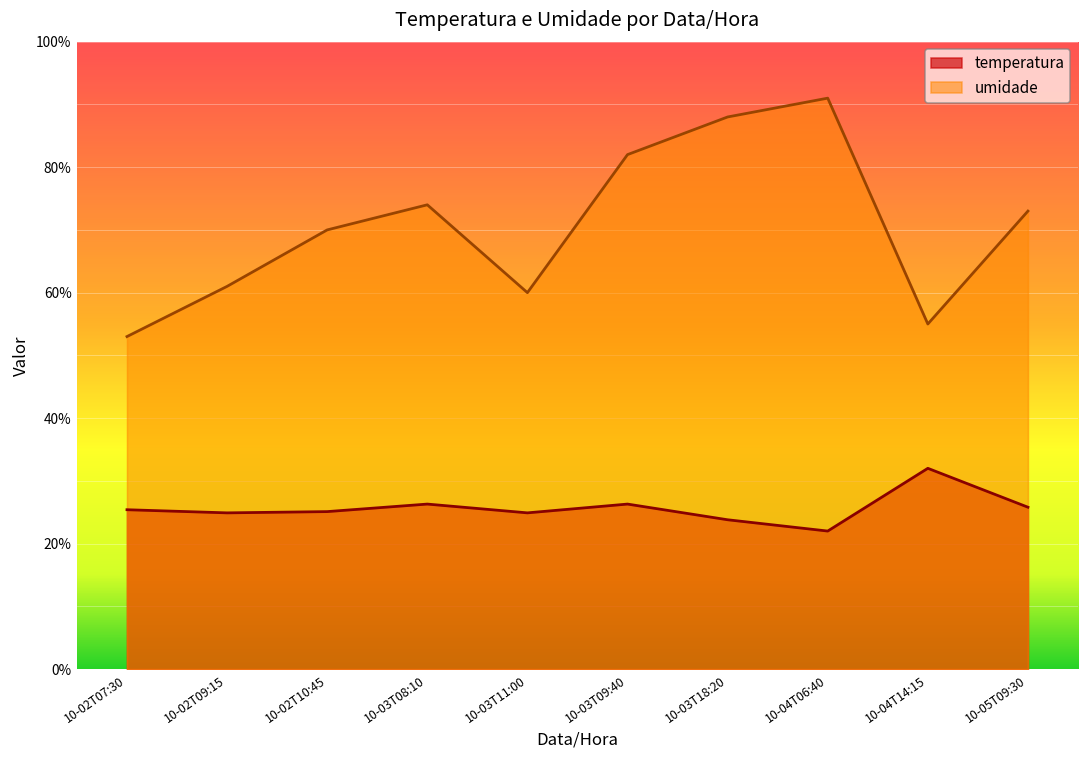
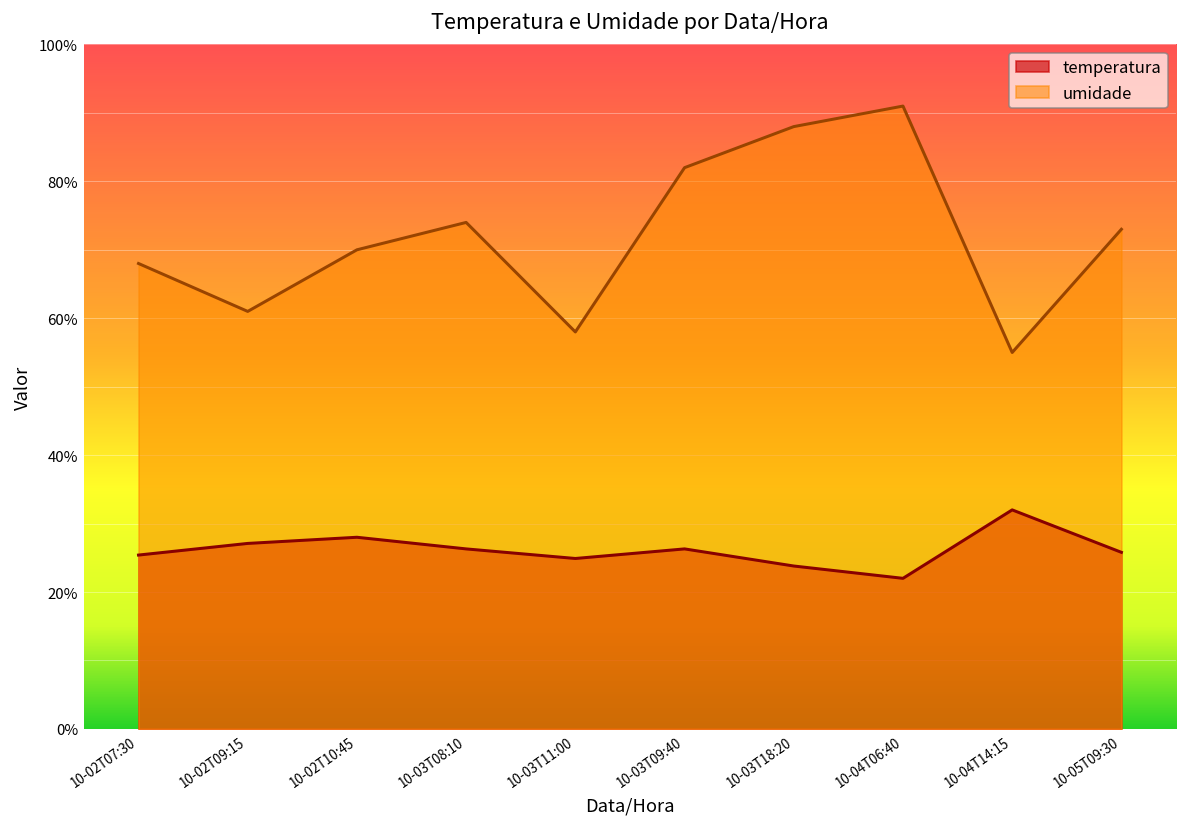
  {
    "temperatura": {
      "10-02T07:30": "25%",
-     "10-02T09:15": "25%",
-     "10-02T10:45": "25%",
+     "10-02T09:15": "27%",
+     "10-02T10:45": "28%",
      "10-03T08:10": "26%",
      "10-03T11:00": "25%",
      "10-03T09:40": "26%",
      "10-03T18:20": "24%",
      "10-04T06:40": "22%",
      "10-04T14:15": "32%",
      "10-05T09:30": "26%"
    },
    "umidade": {
-     "10-02T07:30": "53%",
+     "10-02T07:30": "68%",
      "10-02T09:15": "61%",
      "10-02T10:45": "70%",
      "10-03T08:10": "74%",
-     "10-03T11:00": "60%",
+     "10-03T11:00": "58%",
      "10-03T09:40": "82%",
      "10-03T18:20": "88%",
      "10-04T06:40": "91%",
      "10-04T14:15": "55%",
      "10-05T09:30": "73%"
    }
  }
